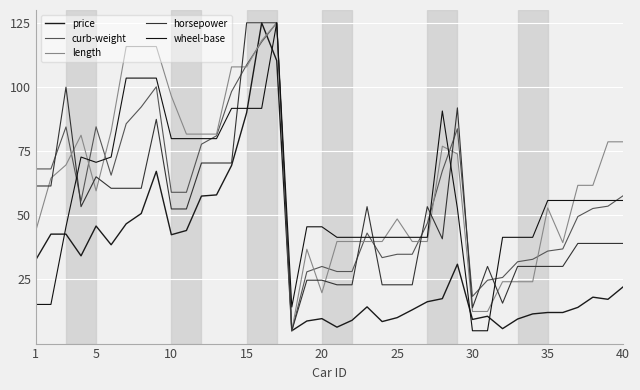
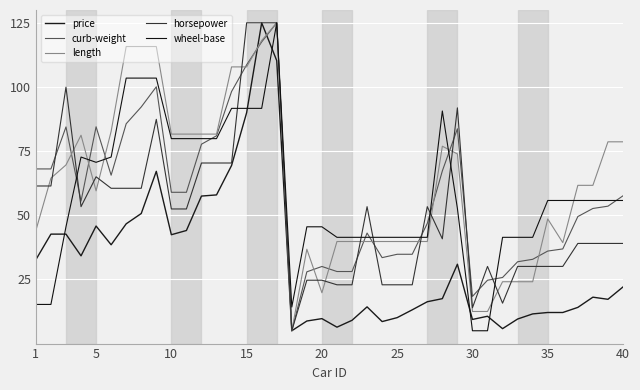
  {
    "length": {
      "1": 44,
      "5": 60,
-     "10": 96,
+     "10": 82,
      "20": 20,
-     "25": 49,
+     "25": 40,
      "30": 13,
-     "35": 53,
+     "35": 49,
      "40": 79
    }
  }
